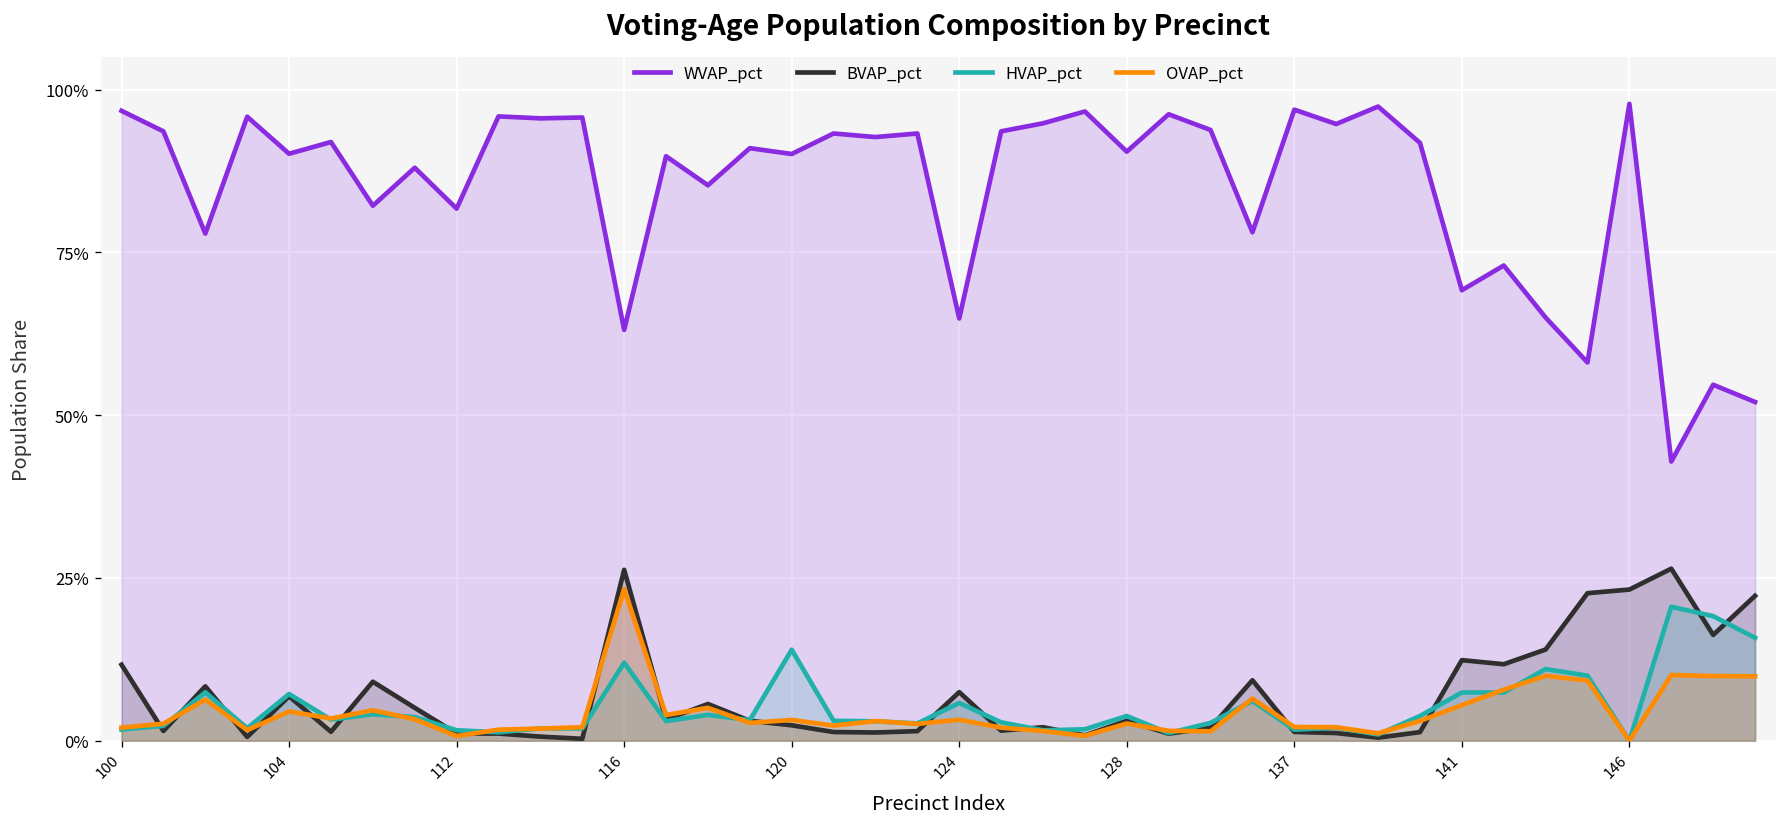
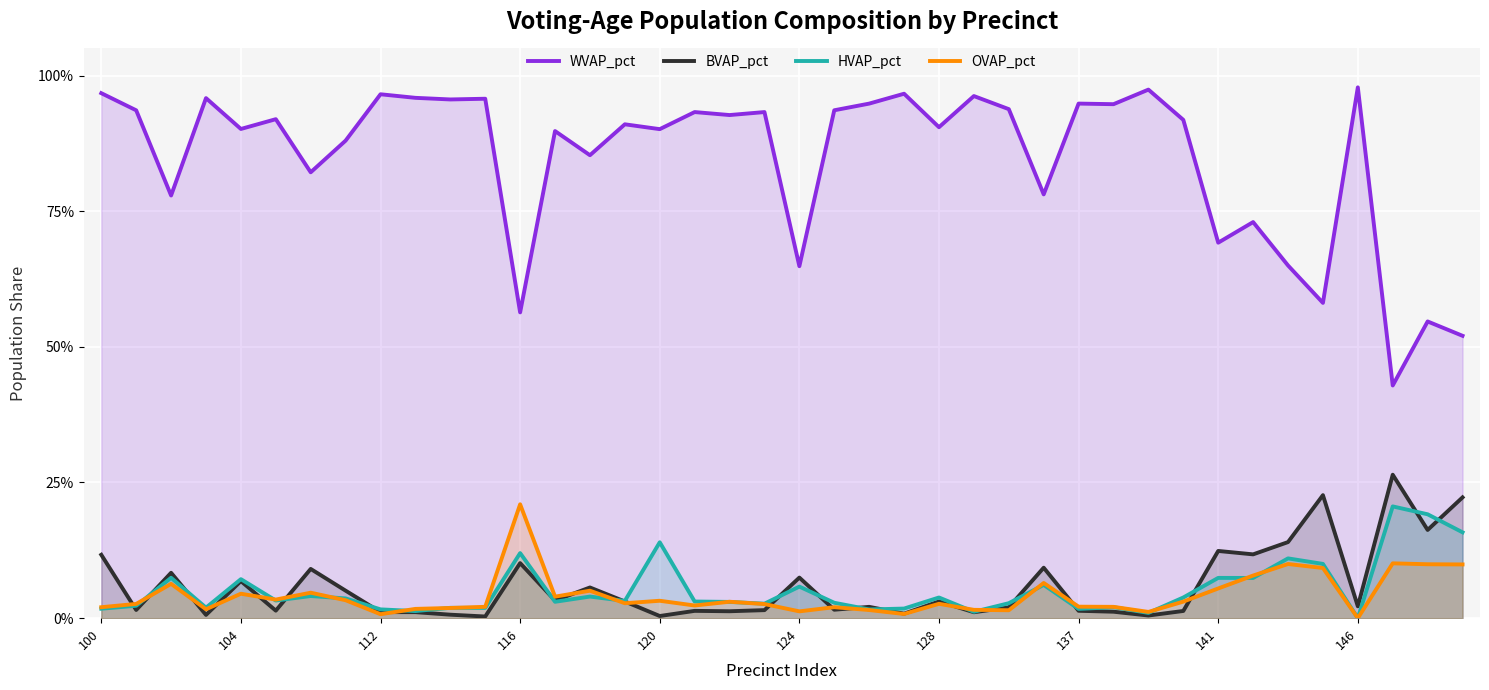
  {
    "WVAP_pct": {
      "100": "97%",
      "104": "90%",
-     "112": "82%",
-     "116": "63%",
+     "112": "97%",
+     "116": "56%",
      "120": "90%",
      "124": "65%",
      "128": "90%",
-     "137": "97%",
+     "137": "95%",
      "141": "69%",
      "146": "98%"
    },
    "BVAP_pct": {
      "100": "12%",
-     "116": "26%",
-     "120": "2%",
+     "116": "10%",
+     "120": "0%",
      "124": "7%",
      "141": "12%",
-     "146": "23%"
+     "146": "2%"
    },
    "HVAP_pct": {
      "112": "2%",
      "116": "12%",
      "120": "14%",
      "124": "6%",
      "128": "4%",
      "141": "7%"
    },
    "OVAP_pct": {
      "104": "4%",
-     "116": "23%",
+     "116": "21%",
      "120": "3%",
-     "124": "3%",
+     "124": "1%",
      "141": "5%"
    }
  }
